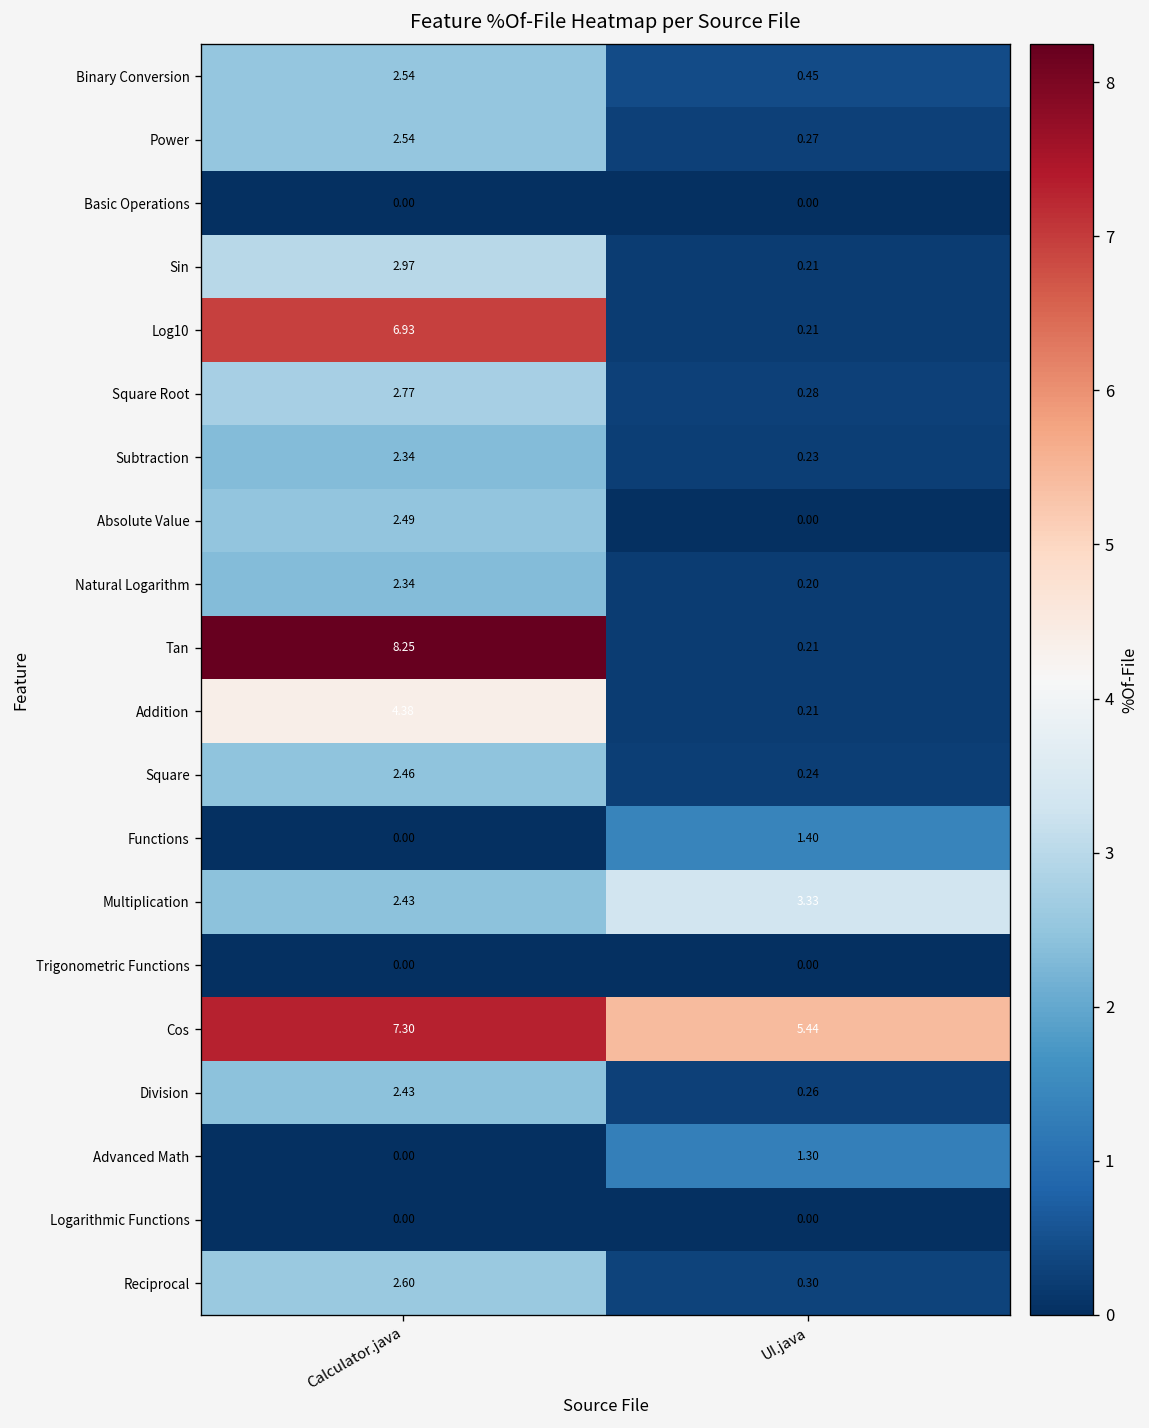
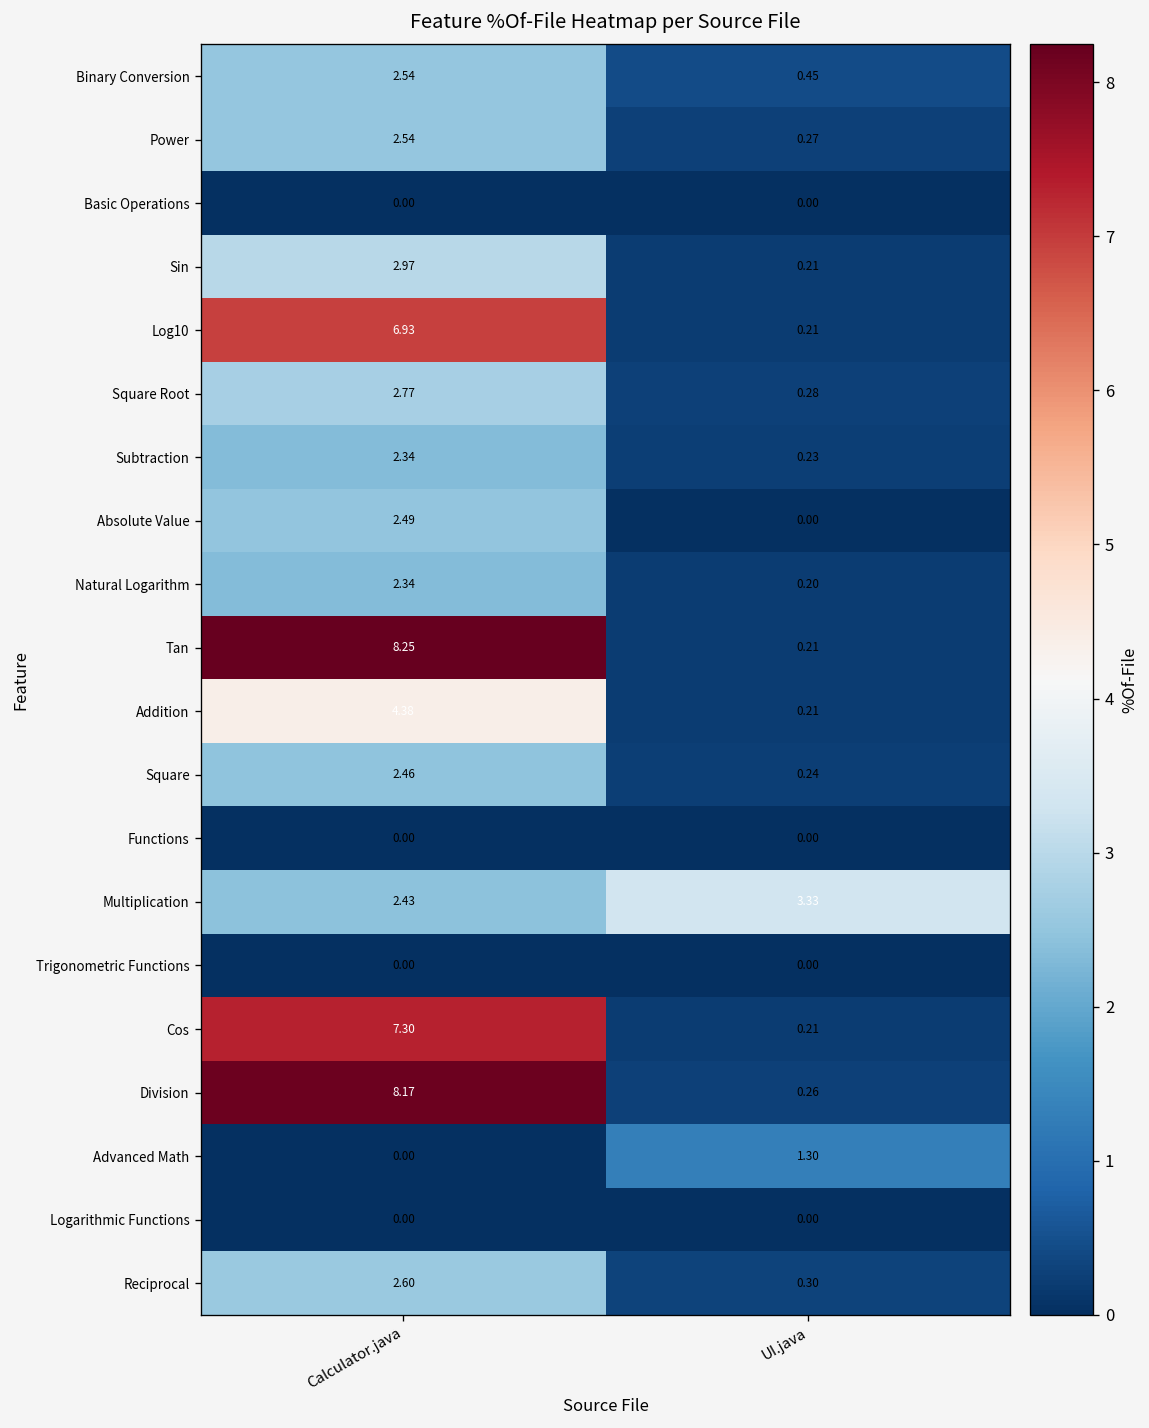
  {
    "Binary Conversion": {
      "Calculator.java": 2.54,
      "UI.java": 0.45
    },
    "Power": {
      "Calculator.java": 2.54,
      "UI.java": 0.27
    },
    "Basic Operations": {
      "Calculator.java": 0.00,
      "UI.java": 0.00
    },
    "Sin": {
      "Calculator.java": 2.97,
      "UI.java": 0.21
    },
    "Log10": {
      "Calculator.java": 6.93,
      "UI.java": 0.21
    },
    "Square Root": {
      "Calculator.java": 2.77,
      "UI.java": 0.28
    },
    "Subtraction": {
      "Calculator.java": 2.34,
      "UI.java": 0.23
    },
    "Absolute Value": {
      "Calculator.java": 2.49,
      "UI.java": 0.00
    },
    "Natural Logarithm": {
      "Calculator.java": 2.34,
      "UI.java": 0.20
    },
    "Tan": {
      "Calculator.java": 8.25,
      "UI.java": 0.21
    },
    "Addition": {
      "UI.java": 0.21
    },
    "Square": {
      "Calculator.java": 2.46,
      "UI.java": 0.24
    },
    "Functions": {
      "Calculator.java": 0.00,
-     "UI.java": 1.40
+     "UI.java": 0.00
    },
    "Multiplication": {
      "Calculator.java": 2.43
    },
    "Trigonometric Functions": {
      "Calculator.java": 0.00,
      "UI.java": 0.00
    },
    "Cos": {
      "Calculator.java": 7.30,
-     "UI.java": 5.44
+     "UI.java": 0.21
    },
    "Division": {
-     "Calculator.java": 2.43,
+     "Calculator.java": 8.17,
      "UI.java": 0.26
    },
    "Advanced Math": {
      "Calculator.java": 0.00,
      "UI.java": 1.30
    },
    "Logarithmic Functions": {
      "Calculator.java": 0.00,
      "UI.java": 0.00
    },
    "Reciprocal": {
      "Calculator.java": 2.60,
      "UI.java": 0.30
    }
  }
